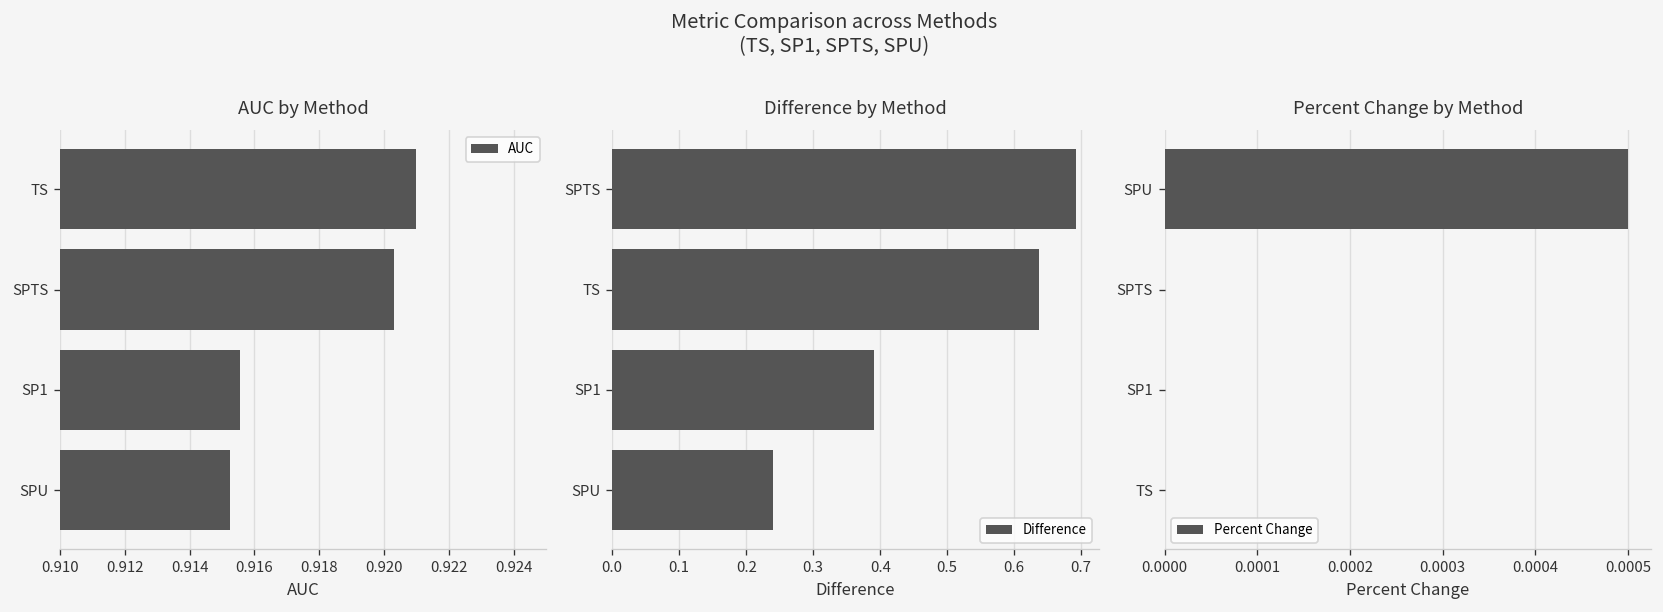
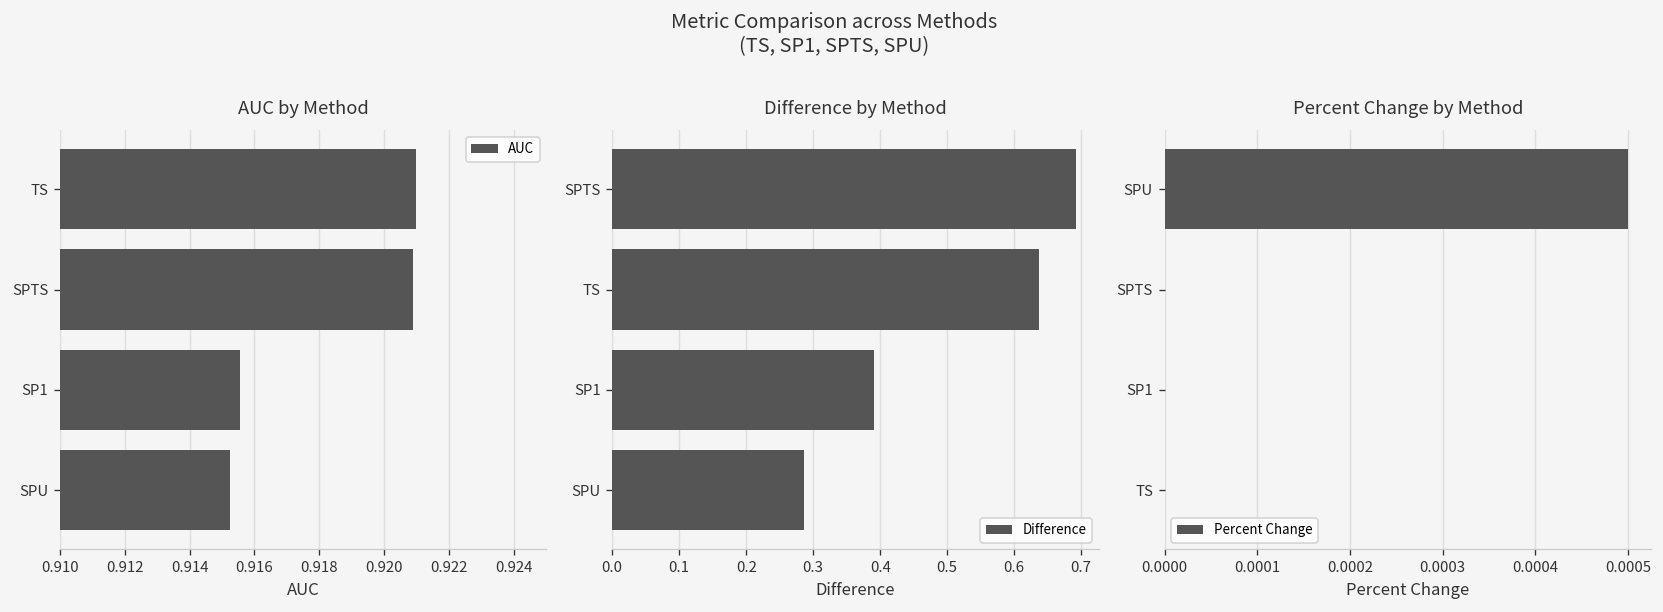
  {
    "AUC by Method": {
      "TS": 0.9210,
-     "SPTS": 0.9203,
+     "SPTS": 0.9209,
      "SP1": 0.9156,
      "SPU": 0.9153
    },
    "Difference by Method": {
      "SPTS": 0.69,
      "TS": 0.64,
      "SP1": 0.39,
-     "SPU": 0.24
+     "SPU": 0.29
    },
    "Percent Change by Method": {
      "SPU": 0.00050,
      "SPTS": 0.00000,
      "SP1": 0.00000,
      "TS": 0.00000
    }
  }
